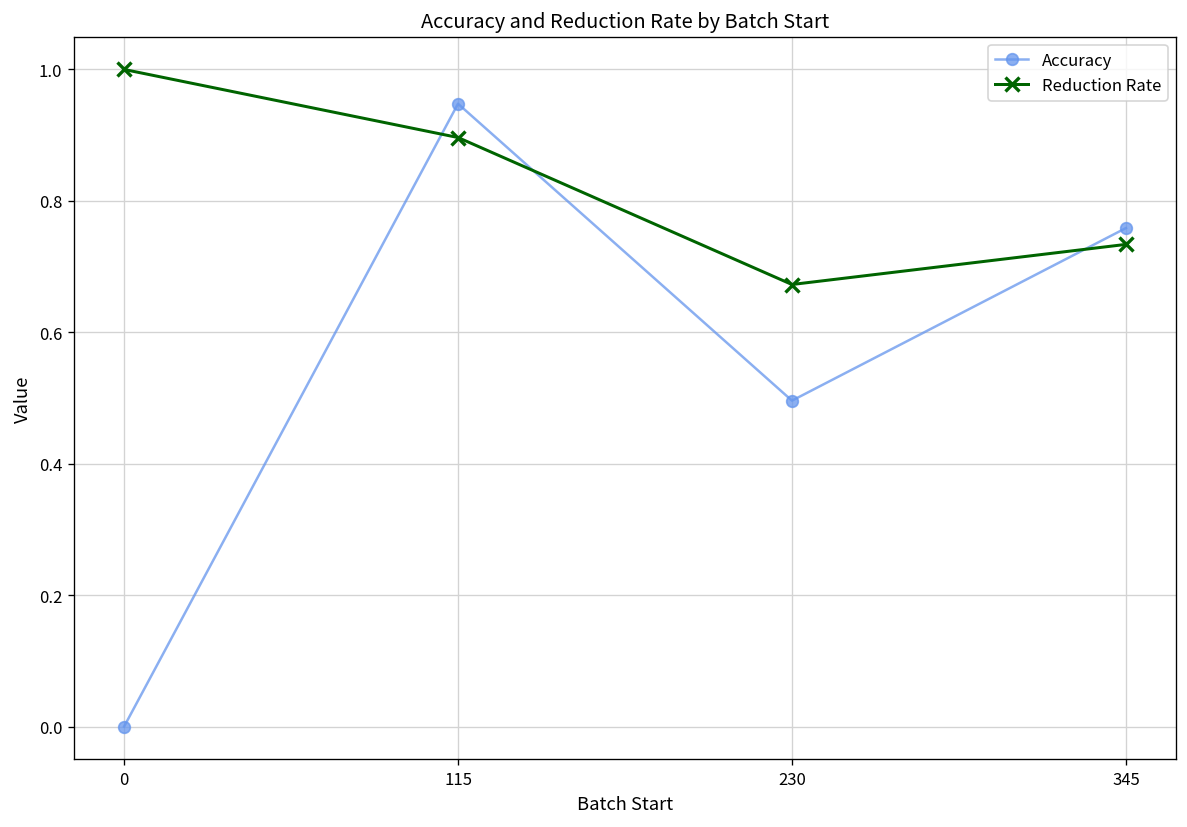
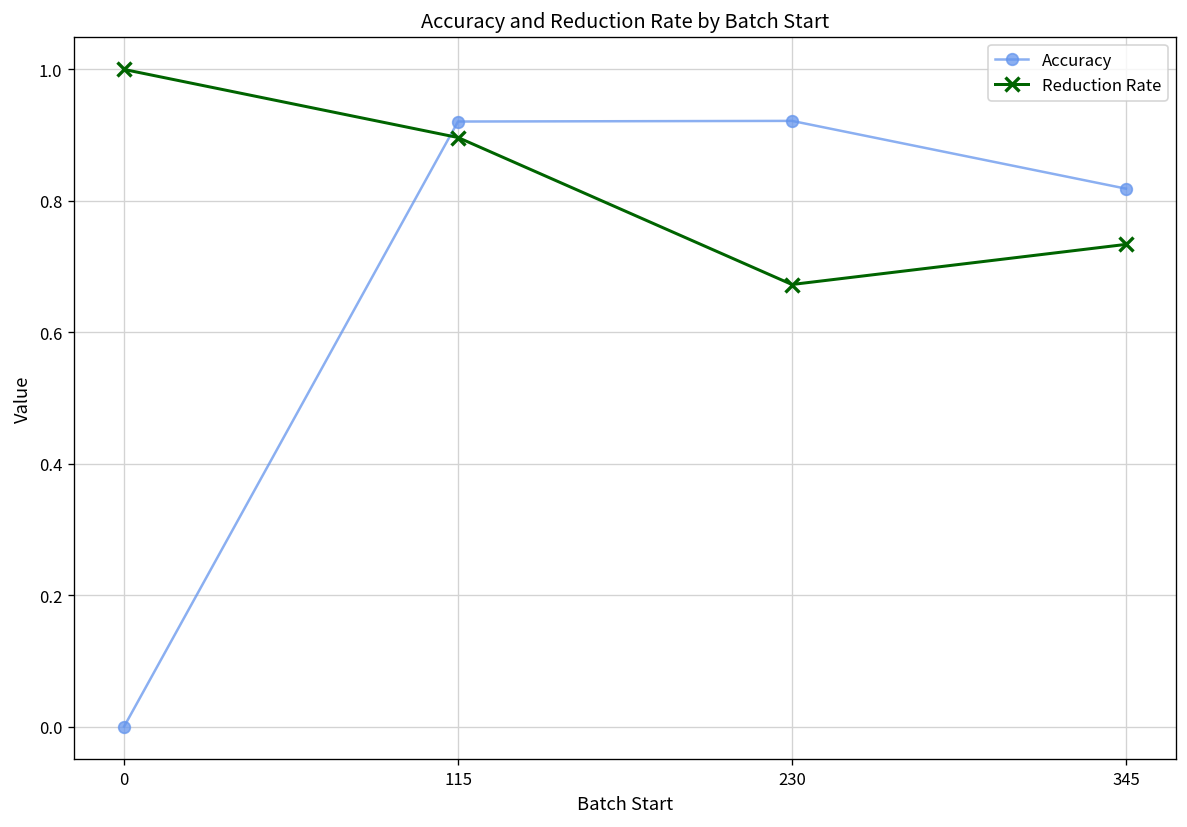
  {
    "Accuracy": {
      "0": 0.00,
-     "115": 0.95,
-     "230": 0.50,
-     "345": 0.76
+     "115": 0.92,
+     "230": 0.92,
+     "345": 0.82
    },
    "Reduction Rate": {
      "0": 1.00,
      "115": 0.90,
      "230": 0.67,
      "345": 0.73
    }
  }
